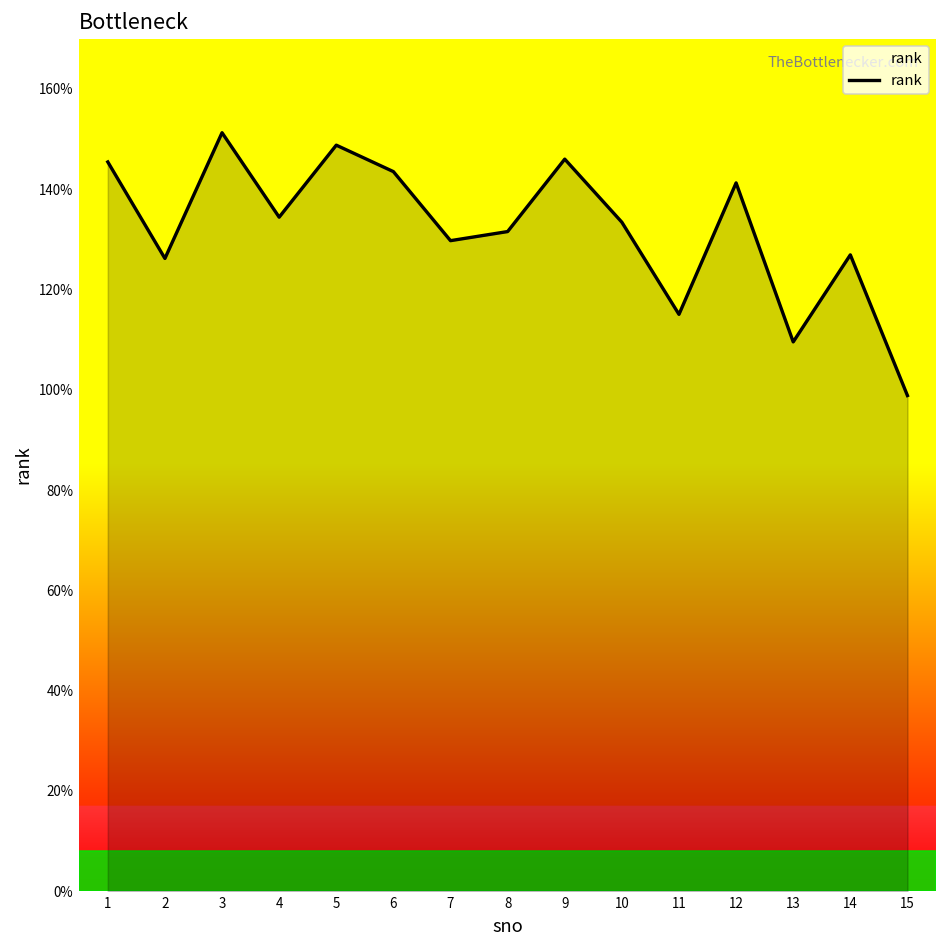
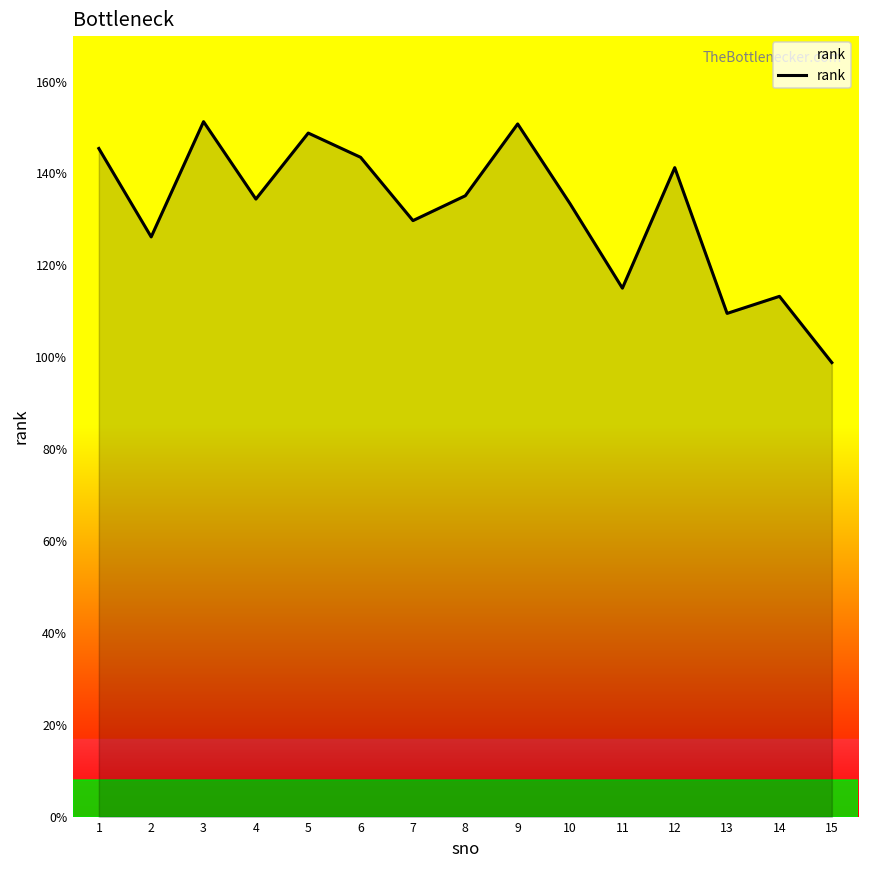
  {
    "1": "145%",
    "2": "126%",
    "3": "151%",
    "4": "134%",
    "5": "149%",
    "6": "144%",
    "7": "130%",
-   "8": "132%",
-   "9": "146%",
+   "8": "135%",
+   "9": "151%",
    "10": "133%",
    "11": "115%",
    "12": "141%",
    "13": "110%",
-   "14": "127%",
+   "14": "113%",
    "15": "99%"
  }
